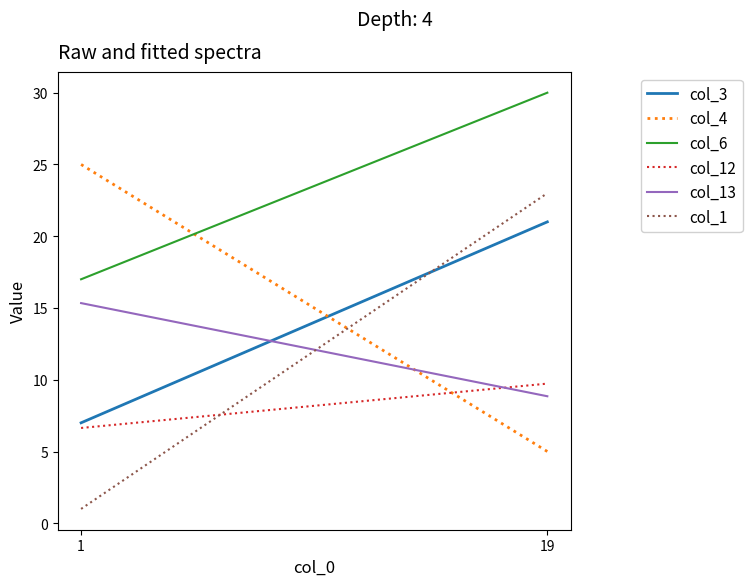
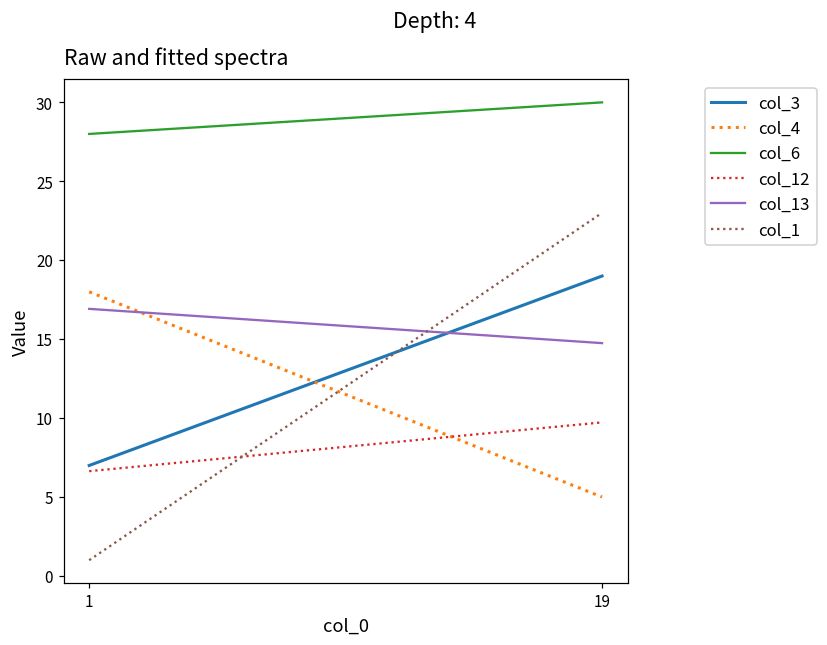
  {
    "col_3": {
      "1": 7,
-     "19": 21
+     "19": 19
    },
    "col_4": {
-     "1": 25,
+     "1": 18,
      "19": 5
    },
    "col_6": {
-     "1": 17,
+     "1": 28,
      "19": 30
    },
    "col_12": {
      "1": 6.6,
      "19": 9.7
    },
    "col_13": {
-     "1": 15.3,
-     "19": 8.9
+     "1": 16.9,
+     "19": 14.8
    },
    "col_1": {
      "1": 1.0,
      "19": 23.0
    }
  }
